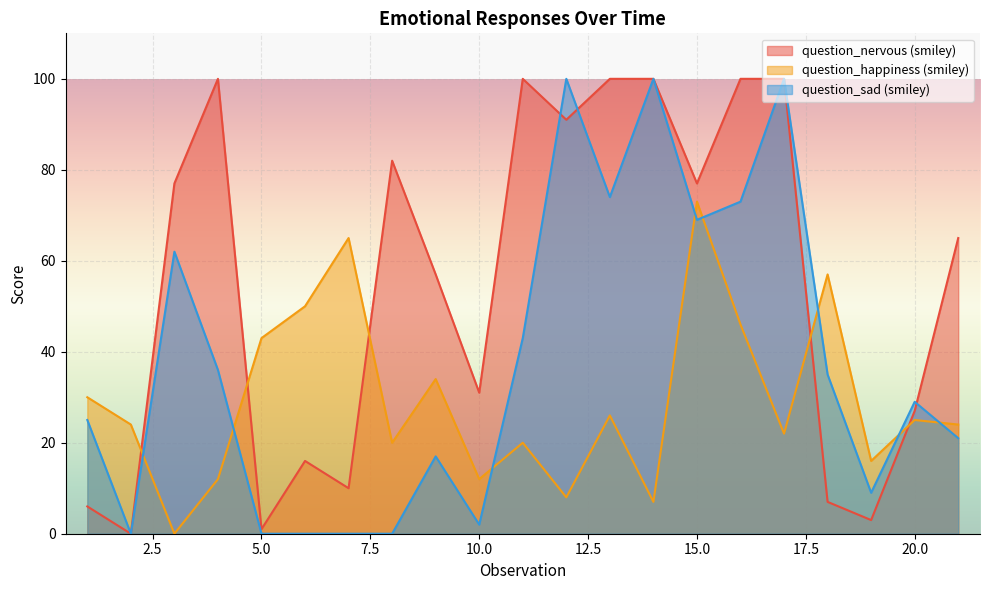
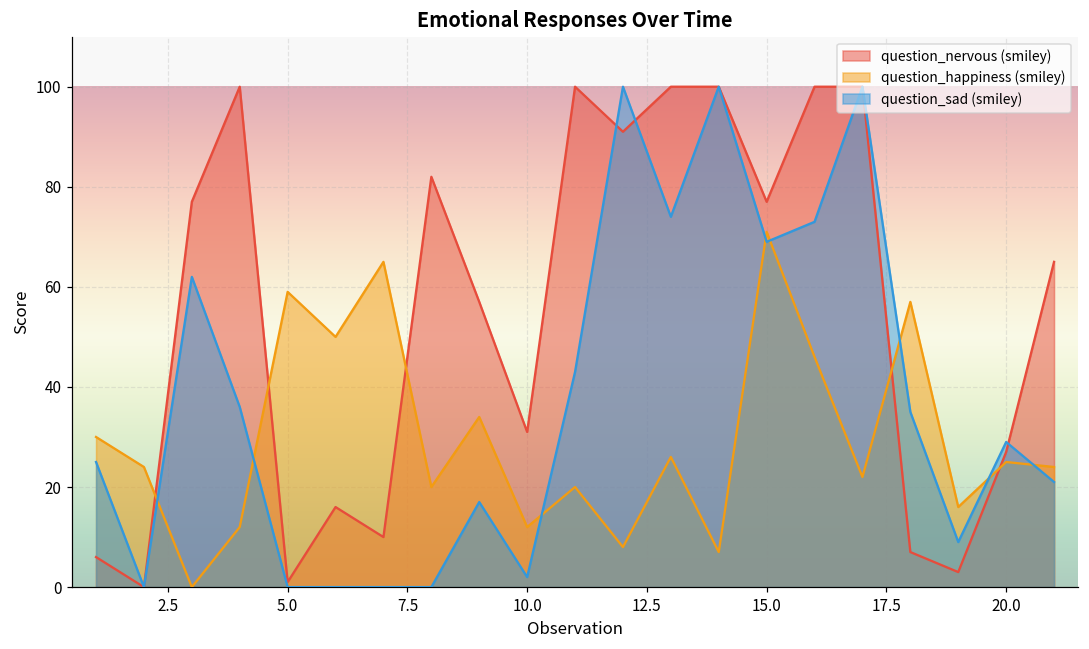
  {
    "question_nervous (smiley)": {
      "5.0": 1,
      "10.0": 31,
      "15.0": 77,
      "20.0": 27
    },
    "question_happiness (smiley)": {
-     "5.0": 43,
+     "5.0": 59,
      "10.0": 12,
-     "15.0": 73,
+     "15.0": 71,
      "20.0": 25
    },
    "question_sad (smiley)": {
      "5.0": 0,
      "10.0": 2,
      "15.0": 69,
      "20.0": 29
    }
  }
